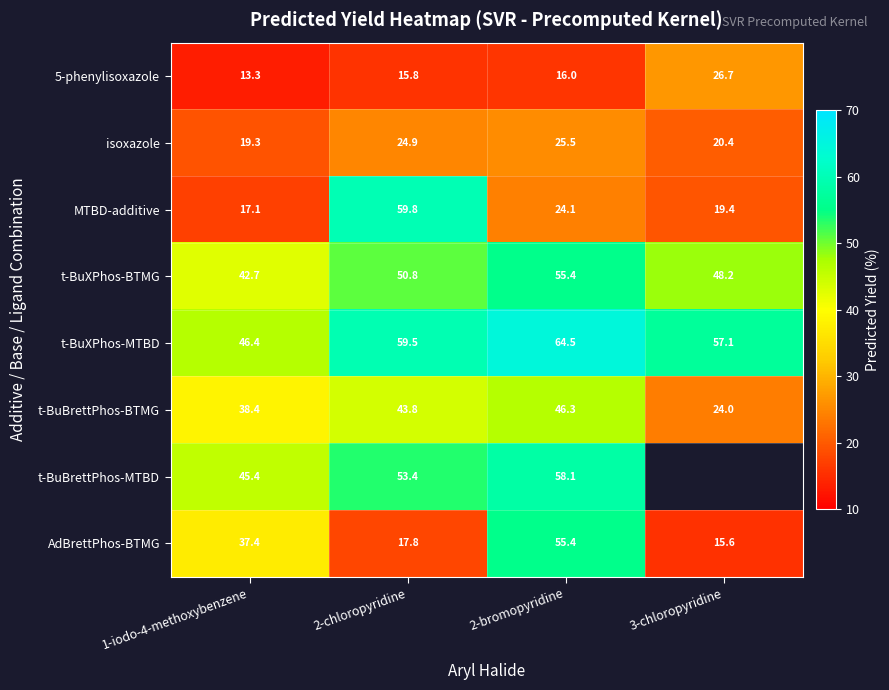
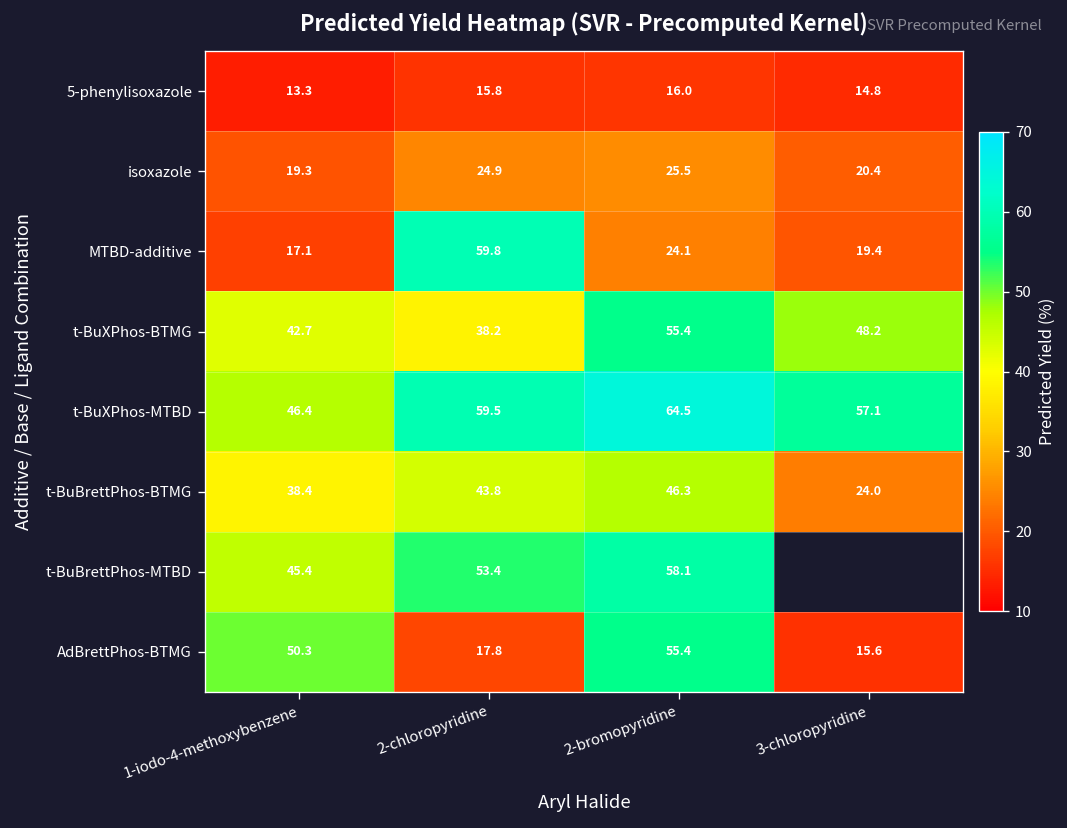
  {
    "5-phenylisoxazole": {
      "1-iodo-4-methoxybenzene": 13.3,
      "2-chloropyridine": 15.8,
      "2-bromopyridine": 16.0,
-     "3-chloropyridine": 26.7
+     "3-chloropyridine": 14.8
    },
    "isoxazole": {
      "1-iodo-4-methoxybenzene": 19.3,
      "2-chloropyridine": 24.9,
      "2-bromopyridine": 25.5,
      "3-chloropyridine": 20.4
    },
    "MTBD-additive": {
      "1-iodo-4-methoxybenzene": 17.1,
      "2-chloropyridine": 59.8,
      "2-bromopyridine": 24.1,
      "3-chloropyridine": 19.4
    },
    "t-BuXPhos-BTMG": {
      "1-iodo-4-methoxybenzene": 42.7,
-     "2-chloropyridine": 50.8,
+     "2-chloropyridine": 38.2,
      "2-bromopyridine": 55.4,
      "3-chloropyridine": 48.2
    },
    "t-BuXPhos-MTBD": {
      "1-iodo-4-methoxybenzene": 46.4,
      "2-chloropyridine": 59.5,
      "2-bromopyridine": 64.5,
      "3-chloropyridine": 57.1
    },
    "t-BuBrettPhos-BTMG": {
      "1-iodo-4-methoxybenzene": 38.4,
      "2-chloropyridine": 43.8,
      "2-bromopyridine": 46.3,
      "3-chloropyridine": 24.0
    },
    "t-BuBrettPhos-MTBD": {
      "1-iodo-4-methoxybenzene": 45.4,
      "2-chloropyridine": 53.4,
      "2-bromopyridine": 58.1
    },
    "AdBrettPhos-BTMG": {
-     "1-iodo-4-methoxybenzene": 37.4,
+     "1-iodo-4-methoxybenzene": 50.3,
      "2-chloropyridine": 17.8,
      "2-bromopyridine": 55.4,
      "3-chloropyridine": 15.6
    }
  }
